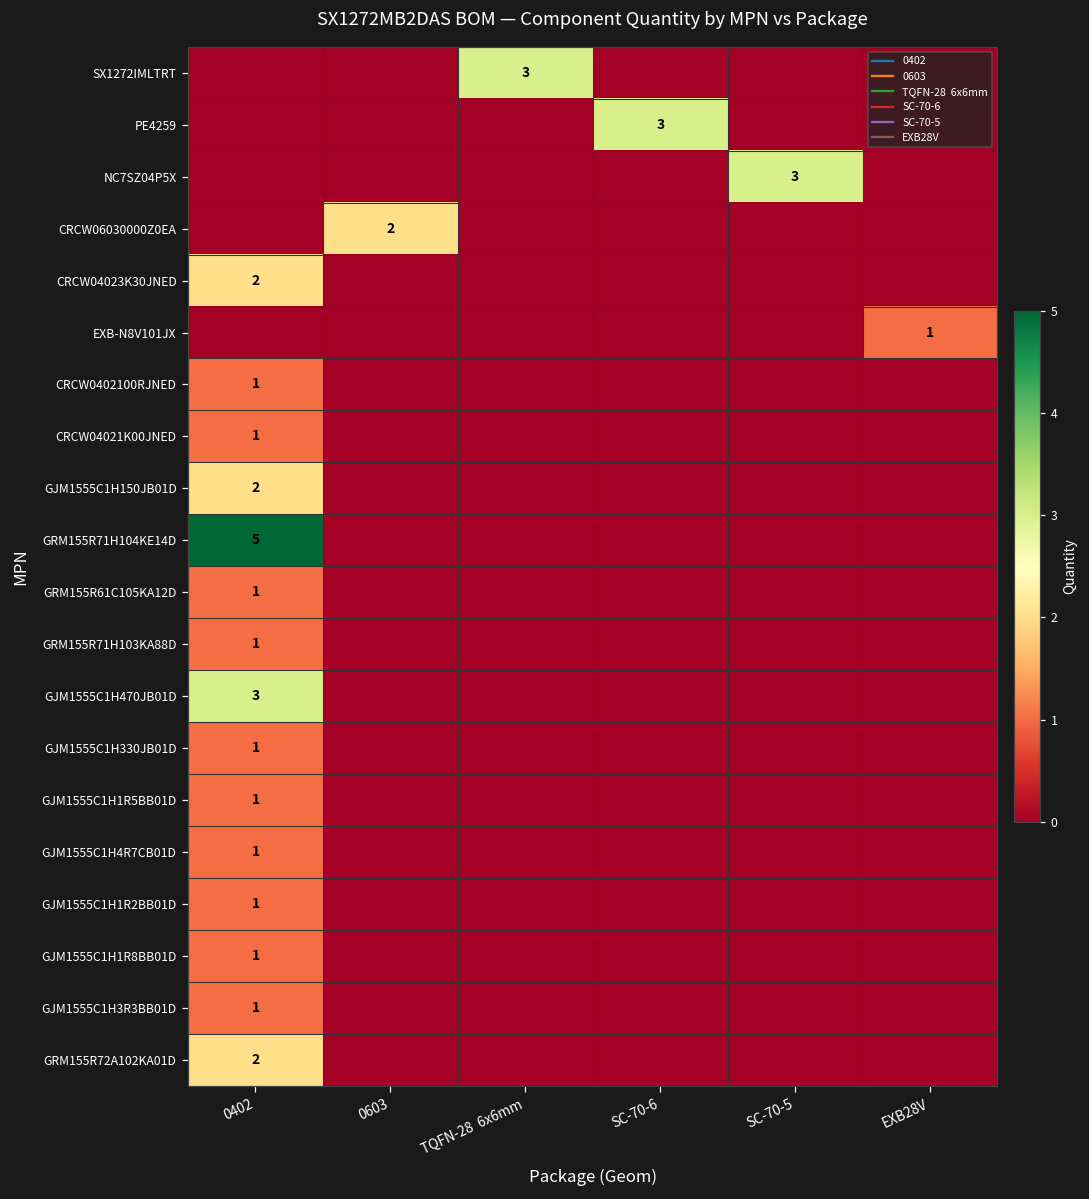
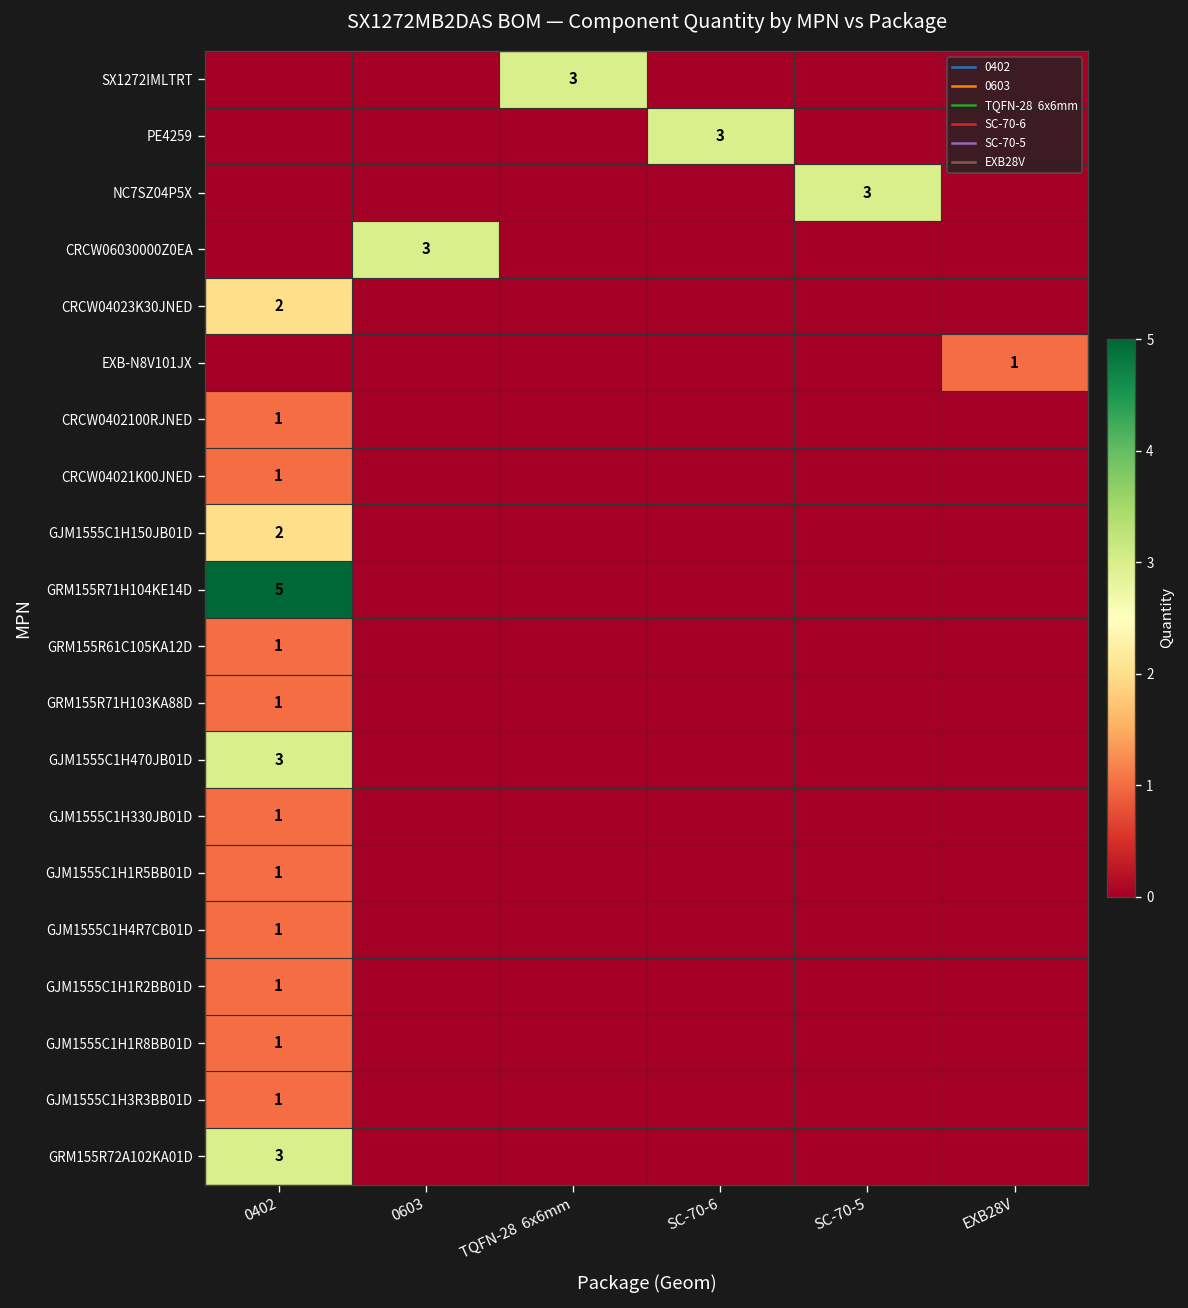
  {
    "SX1272IMLTRT": {
      "TQFN-28 6x6mm": 3
    },
    "PE4259": {
      "SC-70-6": 3
    },
    "NC7SZ04P5X": {
      "SC-70-5": 3
    },
    "CRCW06030000Z0EA": {
-     "0603": 2
+     "0603": 3
    },
    "CRCW04023K30JNED": {
      "0402": 2
    },
    "EXB-N8V101JX": {
      "EXB28V": 1
    },
    "CRCW0402100RJNED": {
      "0402": 1
    },
    "CRCW04021K00JNED": {
      "0402": 1
    },
    "GJM1555C1H150JB01D": {
      "0402": 2
    },
    "GRM155R71H104KE14D": {
      "0402": 5
    },
    "GRM155R61C105KA12D": {
      "0402": 1
    },
    "GRM155R71H103KA88D": {
      "0402": 1
    },
    "GJM1555C1H470JB01D": {
      "0402": 3
    },
    "GJM1555C1H330JB01D": {
      "0402": 1
    },
    "GJM1555C1H1R5BB01D": {
      "0402": 1
    },
    "GJM1555C1H4R7CB01D": {
      "0402": 1
    },
    "GJM1555C1H1R2BB01D": {
      "0402": 1
    },
    "GJM1555C1H1R8BB01D": {
      "0402": 1
    },
    "GJM1555C1H3R3BB01D": {
      "0402": 1
    },
    "GRM155R72A102KA01D": {
-     "0402": 2
+     "0402": 3
    }
  }
